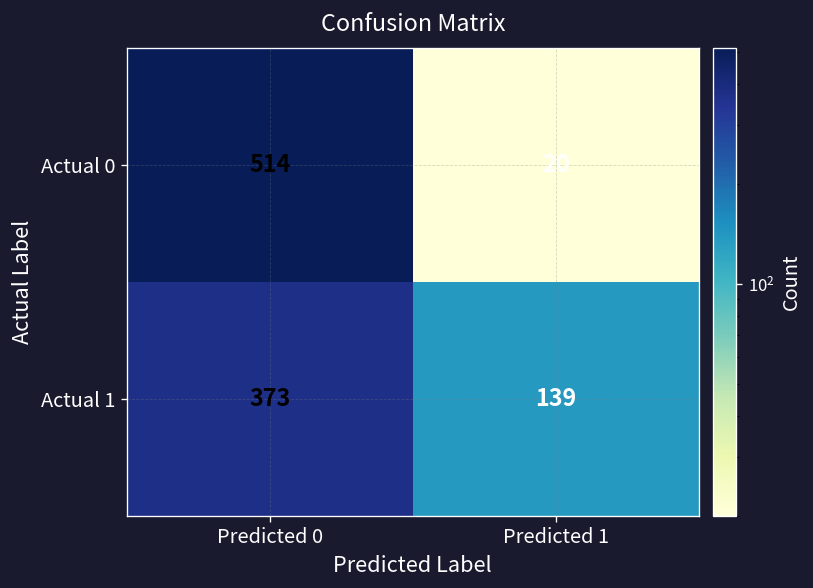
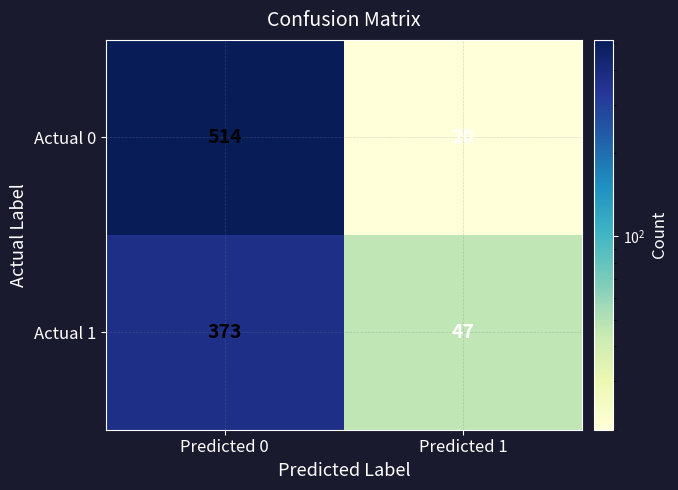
  {
    "Actual 0": {
      "Predicted 0": 514
    },
    "Actual 1": {
      "Predicted 0": 373,
-     "Predicted 1": 139
+     "Predicted 1": 47
    }
  }
